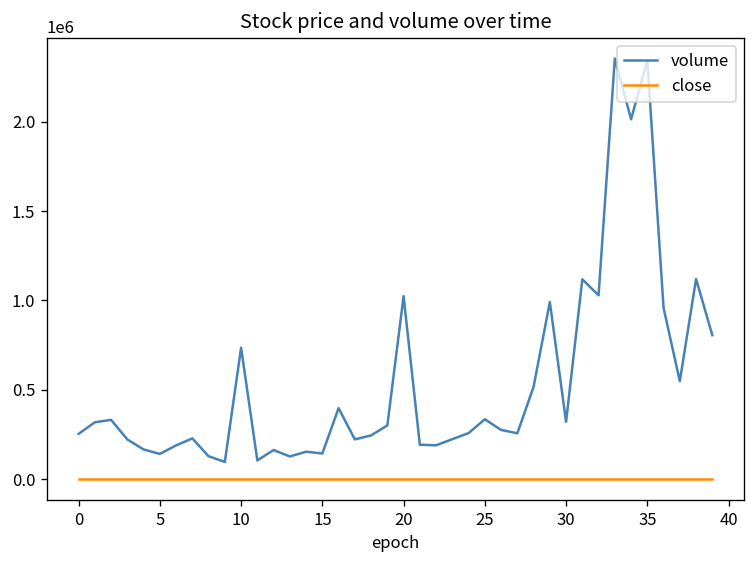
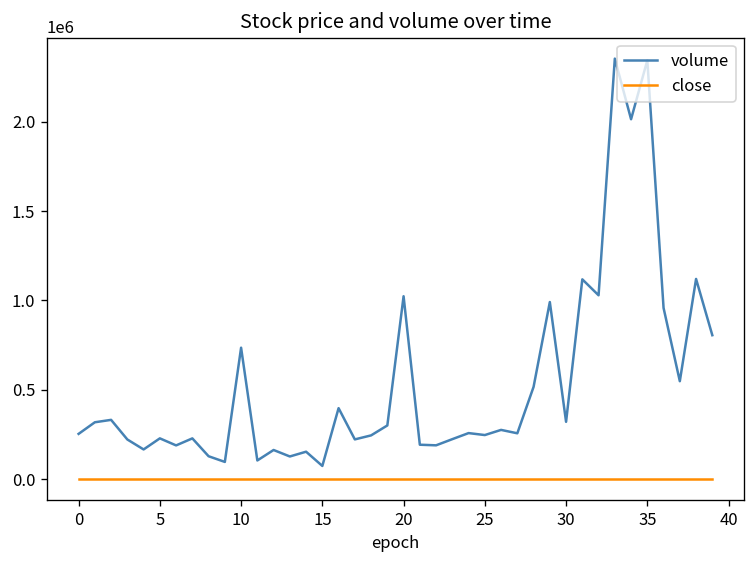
  {
    "volume": {
      "0": 250000,
-     "5": 140000,
+     "5": 230000,
      "10": 740000,
-     "15": 140000,
+     "15": 70000,
      "20": 1020000,
-     "25": 330000,
+     "25": 250000,
      "30": 320000
    },
    "close": {
      "0": 0,
      "5": 0,
      "10": 0,
      "15": 0,
      "20": 0,
      "25": 0,
      "30": 0,
      "35": 0
    }
  }
